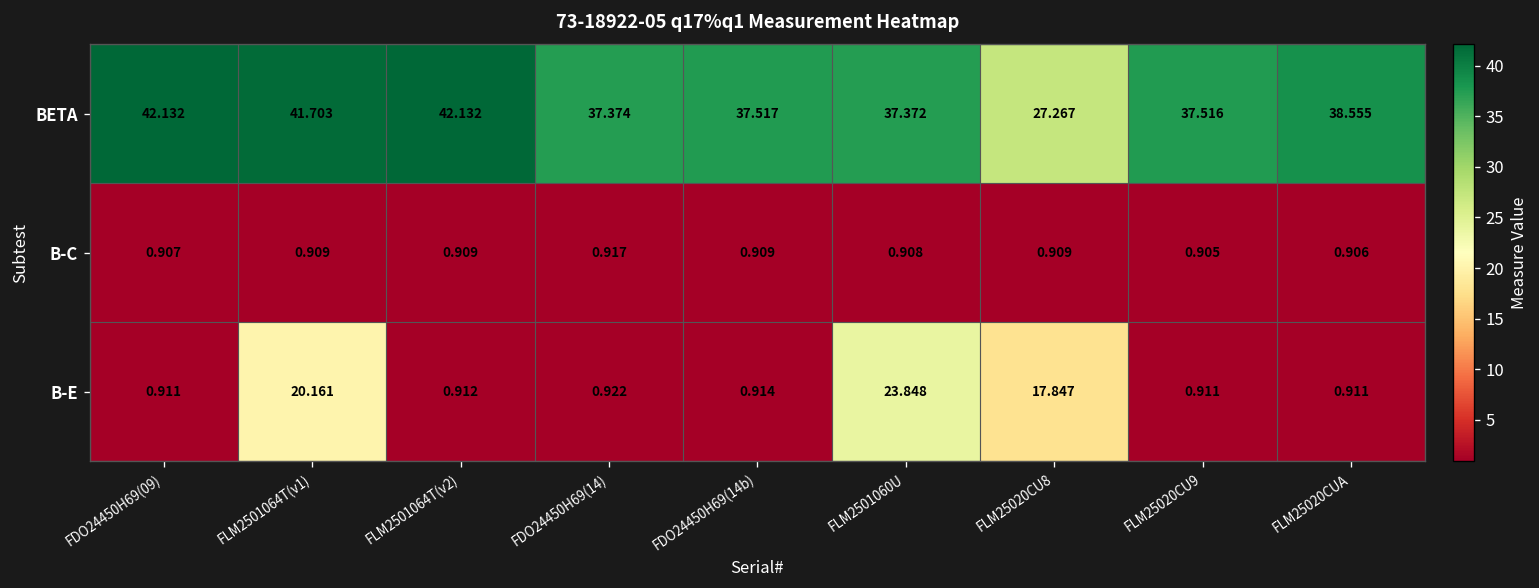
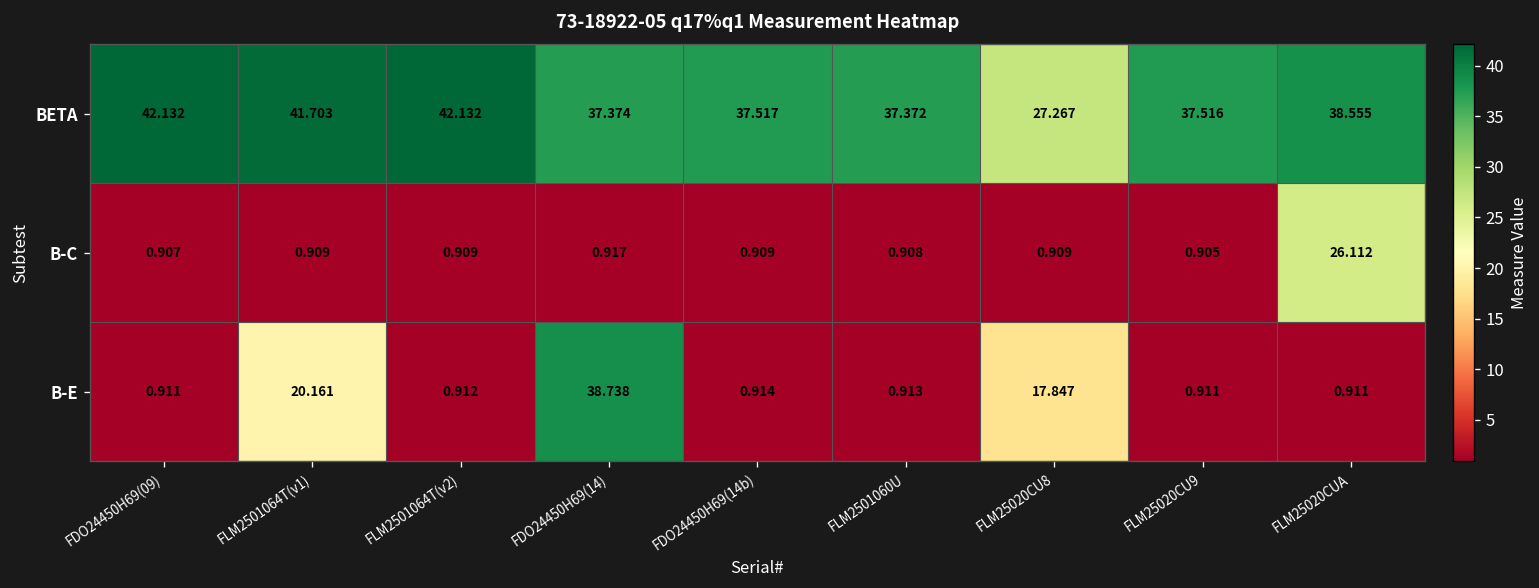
  {
    "BETA": {
      "FDO24450H69(09)": 42.132,
      "FLM2501064T(v1)": 41.703,
      "FLM2501064T(v2)": 42.132,
      "FDO24450H69(14)": 37.374,
      "FDO24450H69(14b)": 37.517,
      "FLM2501060U": 37.372,
      "FLM25020CU8": 27.267,
      "FLM25020CU9": 37.516,
      "FLM25020CUA": 38.555
    },
    "B-C": {
      "FDO24450H69(09)": 0.907,
      "FLM2501064T(v1)": 0.909,
      "FLM2501064T(v2)": 0.909,
      "FDO24450H69(14)": 0.917,
      "FDO24450H69(14b)": 0.909,
      "FLM2501060U": 0.908,
      "FLM25020CU8": 0.909,
      "FLM25020CU9": 0.905,
-     "FLM25020CUA": 0.906
+     "FLM25020CUA": 26.112
    },
    "B-E": {
      "FDO24450H69(09)": 0.911,
      "FLM2501064T(v1)": 20.161,
      "FLM2501064T(v2)": 0.912,
-     "FDO24450H69(14)": 0.922,
+     "FDO24450H69(14)": 38.738,
      "FDO24450H69(14b)": 0.914,
-     "FLM2501060U": 23.848,
+     "FLM2501060U": 0.913,
      "FLM25020CU8": 17.847,
      "FLM25020CU9": 0.911,
      "FLM25020CUA": 0.911
    }
  }
